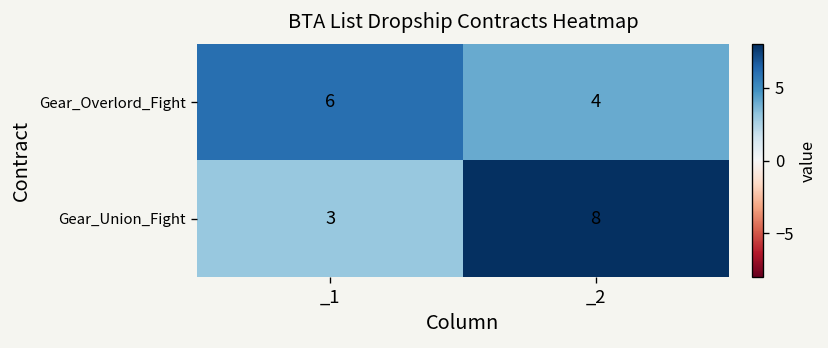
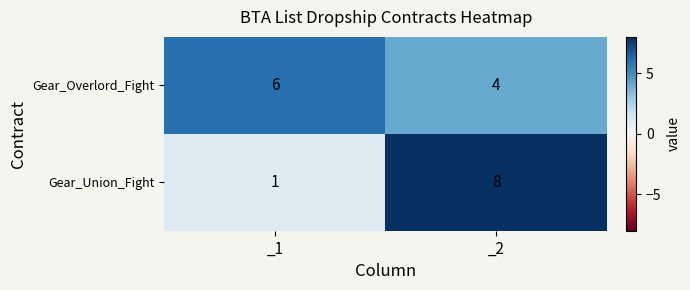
  {
    "Gear_Overlord_Fight": {
      "_1": 6,
      "_2": 4
    },
    "Gear_Union_Fight": {
-     "_1": 3,
+     "_1": 1,
      "_2": 8
    }
  }
